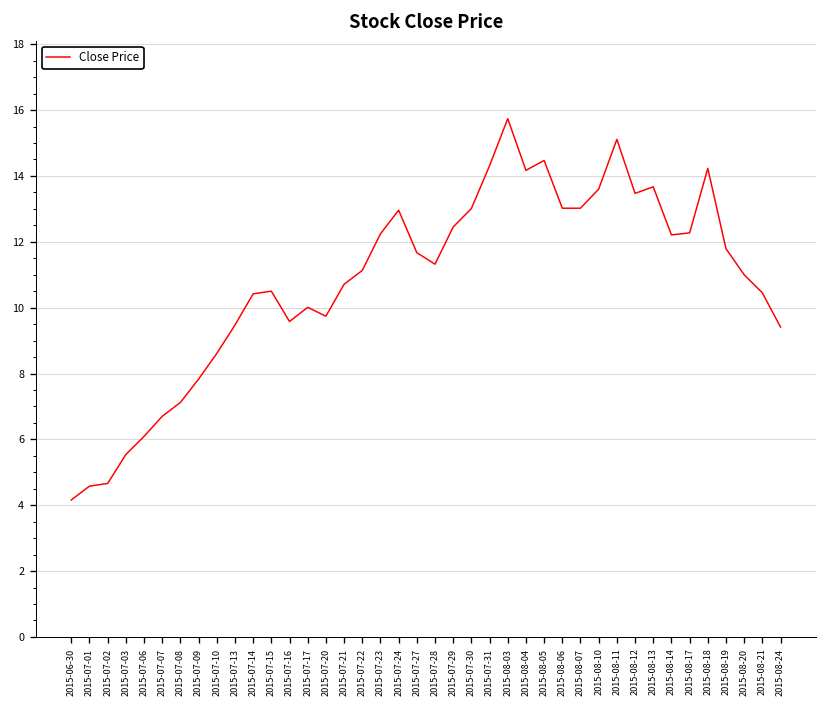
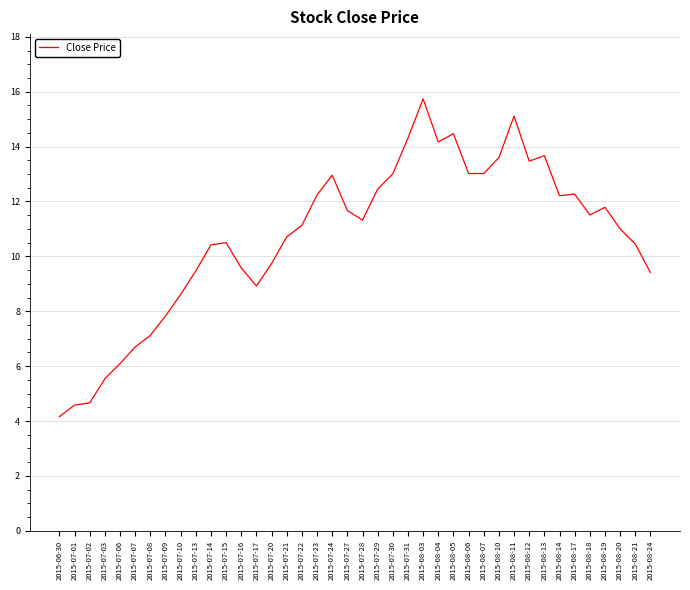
  {
    "2015-06-30": 4.2,
    "2015-07-01": 4.6,
    "2015-07-02": 4.7,
    "2015-07-03": 5.5,
    "2015-07-06": 6.1,
    "2015-07-07": 6.7,
    "2015-07-08": 7.1,
    "2015-07-09": 7.8,
    "2015-07-10": 8.6,
    "2015-07-13": 9.5,
    "2015-07-14": 10.4,
    "2015-07-15": 10.5,
    "2015-07-16": 9.6,
-   "2015-07-17": 10.0,
+   "2015-07-17": 8.9,
    "2015-07-20": 9.7,
    "2015-07-21": 10.7,
    "2015-07-22": 11.1,
    "2015-07-23": 12.2,
    "2015-07-24": 13.0,
    "2015-07-27": 11.7,
    "2015-07-28": 11.3,
    "2015-07-29": 12.5,
    "2015-07-30": 13.0,
    "2015-07-31": 14.3,
    "2015-08-03": 15.7,
    "2015-08-04": 14.2,
    "2015-08-05": 14.5,
    "2015-08-06": 13.0,
    "2015-08-07": 13.0,
    "2015-08-10": 13.6,
    "2015-08-11": 15.1,
    "2015-08-12": 13.5,
    "2015-08-13": 13.7,
    "2015-08-14": 12.2,
    "2015-08-17": 12.3,
-   "2015-08-18": 14.2,
+   "2015-08-18": 11.5,
    "2015-08-19": 11.8,
    "2015-08-20": 11.0,
    "2015-08-21": 10.5,
    "2015-08-24": 9.4
  }
